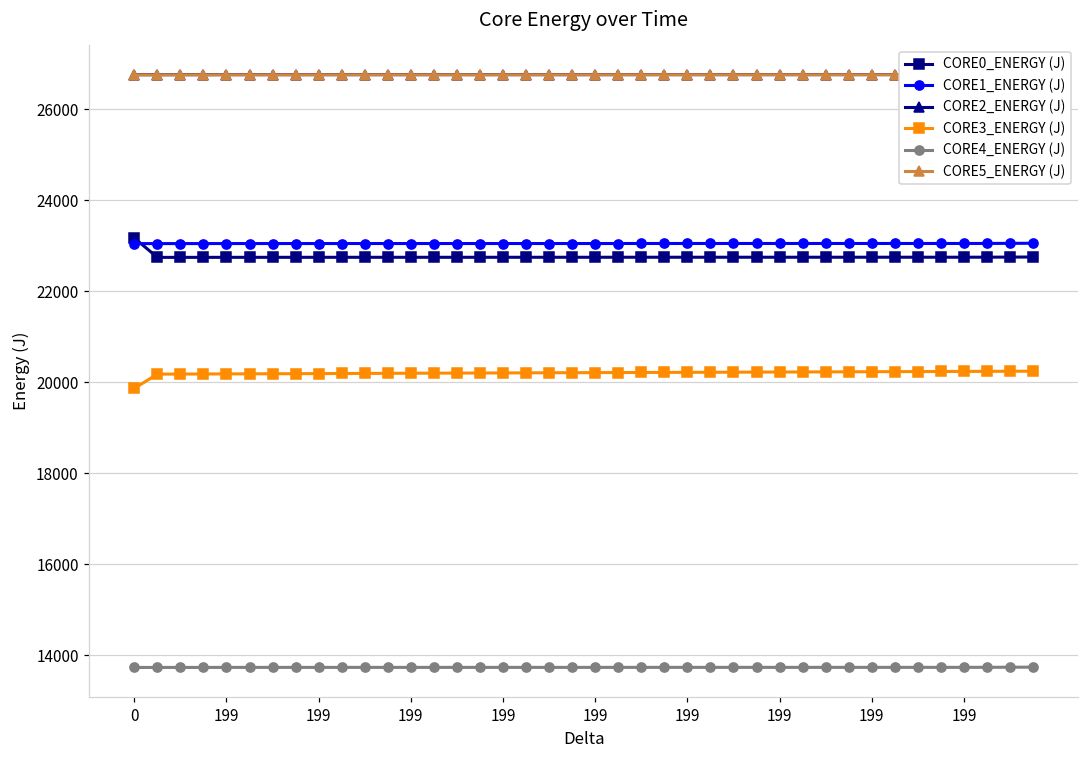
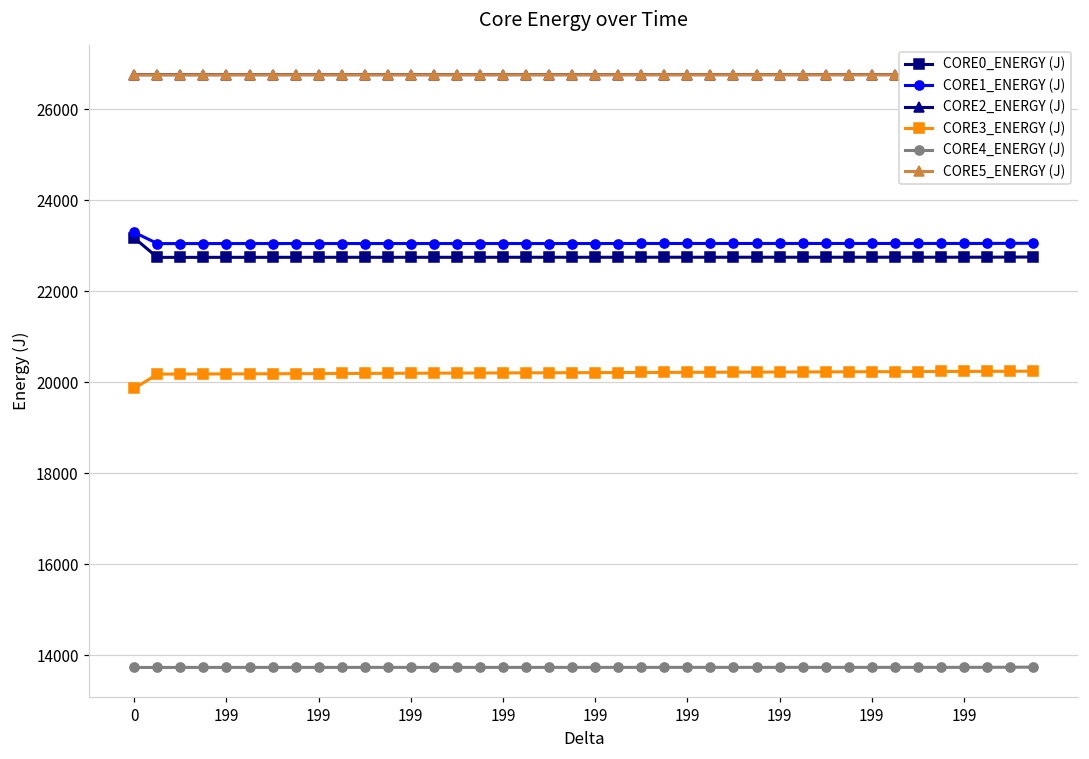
  {
    "CORE0_ENERGY (J)": {
      "0": 23200
    },
    "CORE1_ENERGY (J)": {
-     "0": 23100
+     "0": 23300
    },
    "CORE5_ENERGY (J)": {
      "0": 26800
    },
    "CORE3_ENERGY (J)": {
      "0": 19900
    },
    "CORE4_ENERGY (J)": {
      "0": 13700
    }
  }
